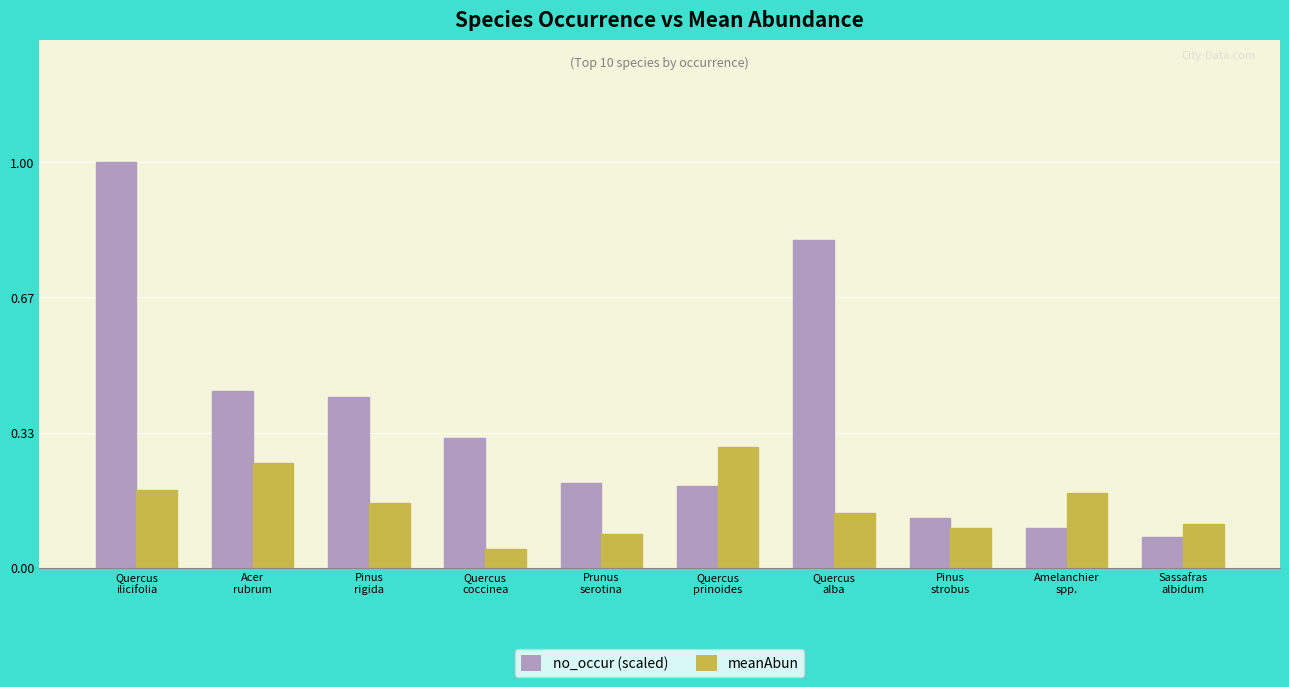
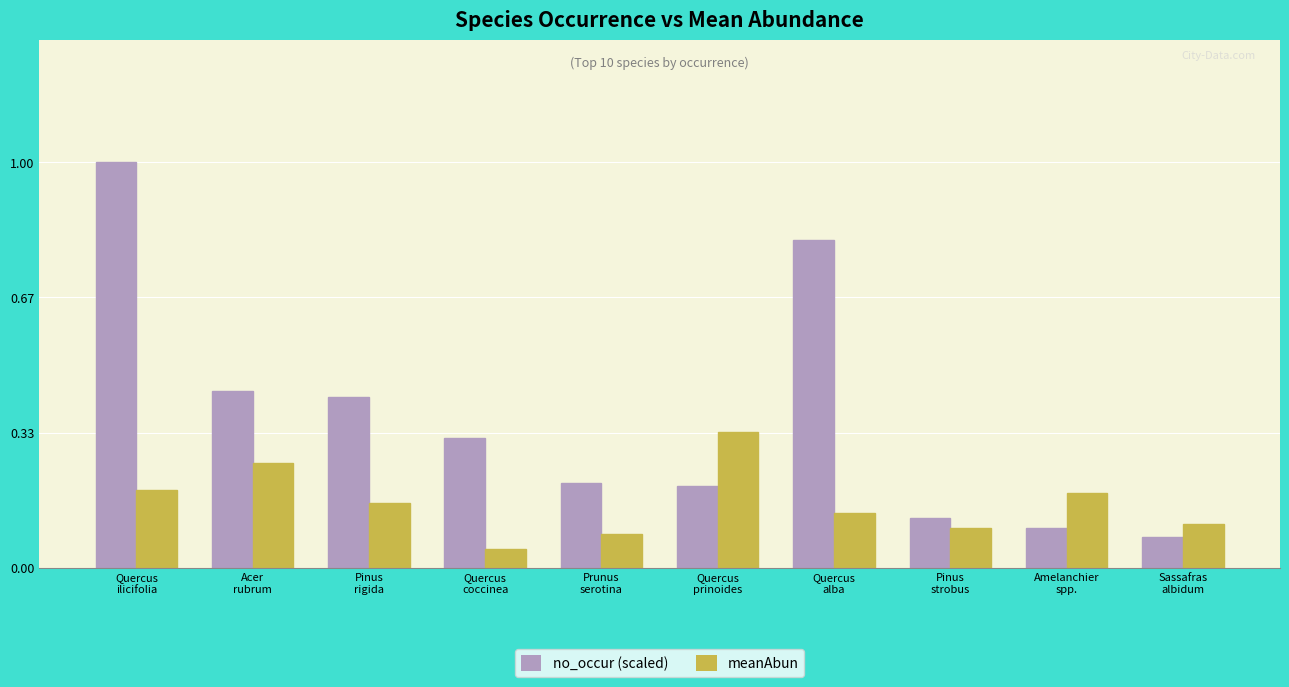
  {
    "no_occur (scaled)": {
      "Quercus ilicifolia": 1.00,
      "Acer rubrum": 0.44,
      "Pinus rigida": 0.42,
      "Quercus coccinea": 0.32,
      "Prunus serotina": 0.21,
      "Quercus prinoides": 0.20,
      "Quercus alba": 0.81,
      "Pinus strobus": 0.12,
      "Amelanchier spp.": 0.10,
      "Sassafras albidum": 0.08
    },
    "meanAbun": {
      "Quercus ilicifolia": 0.19,
      "Acer rubrum": 0.26,
      "Pinus rigida": 0.16,
      "Quercus coccinea": 0.05,
      "Prunus serotina": 0.08,
-     "Quercus prinoides": 0.30,
+     "Quercus prinoides": 0.34,
      "Quercus alba": 0.13,
      "Pinus strobus": 0.10,
      "Amelanchier spp.": 0.18,
      "Sassafras albidum": 0.11
    }
  }
